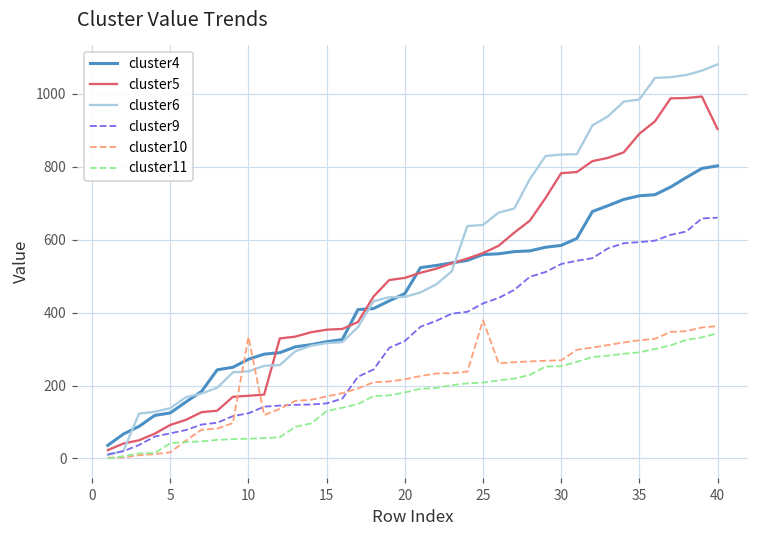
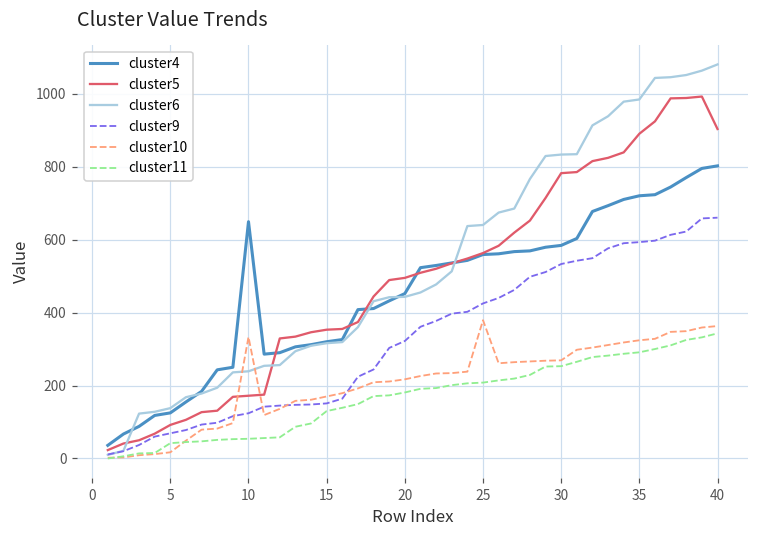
  {
    "cluster4": {
      "5": 130,
-     "10": 270,
+     "10": 650,
      "20": 450,
      "30": 580,
      "35": 720,
      "40": 800
    },
    "cluster5": {
      "5": 90,
      "10": 170,
      "15": 350,
      "20": 500,
      "30": 780,
      "35": 890,
      "40": 900
    },
    "cluster6": {
      "5": 140,
      "10": 240,
      "20": 440,
      "25": 640,
      "30": 830,
      "35": 980,
      "40": 1080
    },
    "cluster9": {
      "5": 70,
      "10": 120,
      "15": 150,
      "20": 320,
      "25": 430,
      "30": 530,
      "35": 590,
      "40": 660
    },
    "cluster10": {
      "5": 20,
      "10": 330,
      "15": 170,
      "20": 220,
      "25": 380,
      "30": 270,
      "35": 320,
      "40": 360
    },
    "cluster11": {
      "5": 40,
      "10": 50,
      "15": 130,
      "20": 180,
      "25": 210,
      "30": 250,
      "35": 290,
      "40": 340
    }
  }
